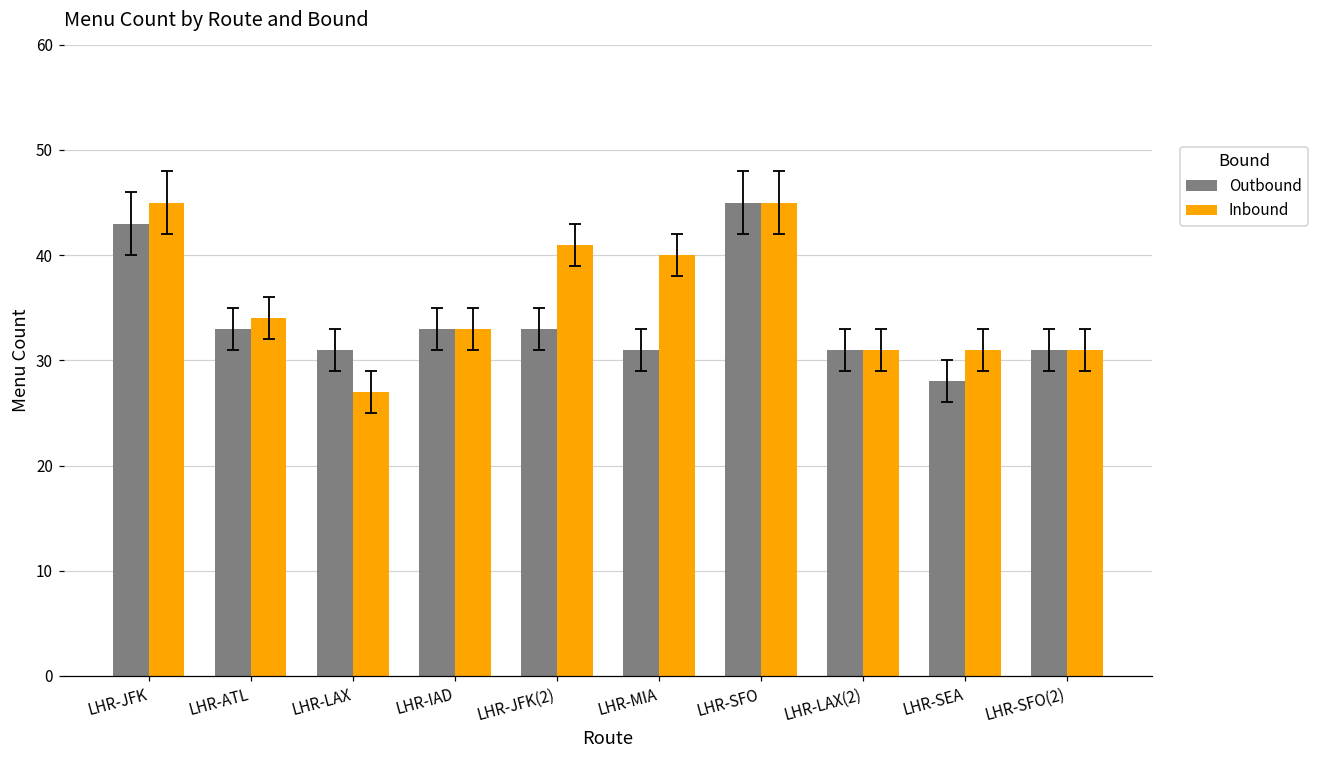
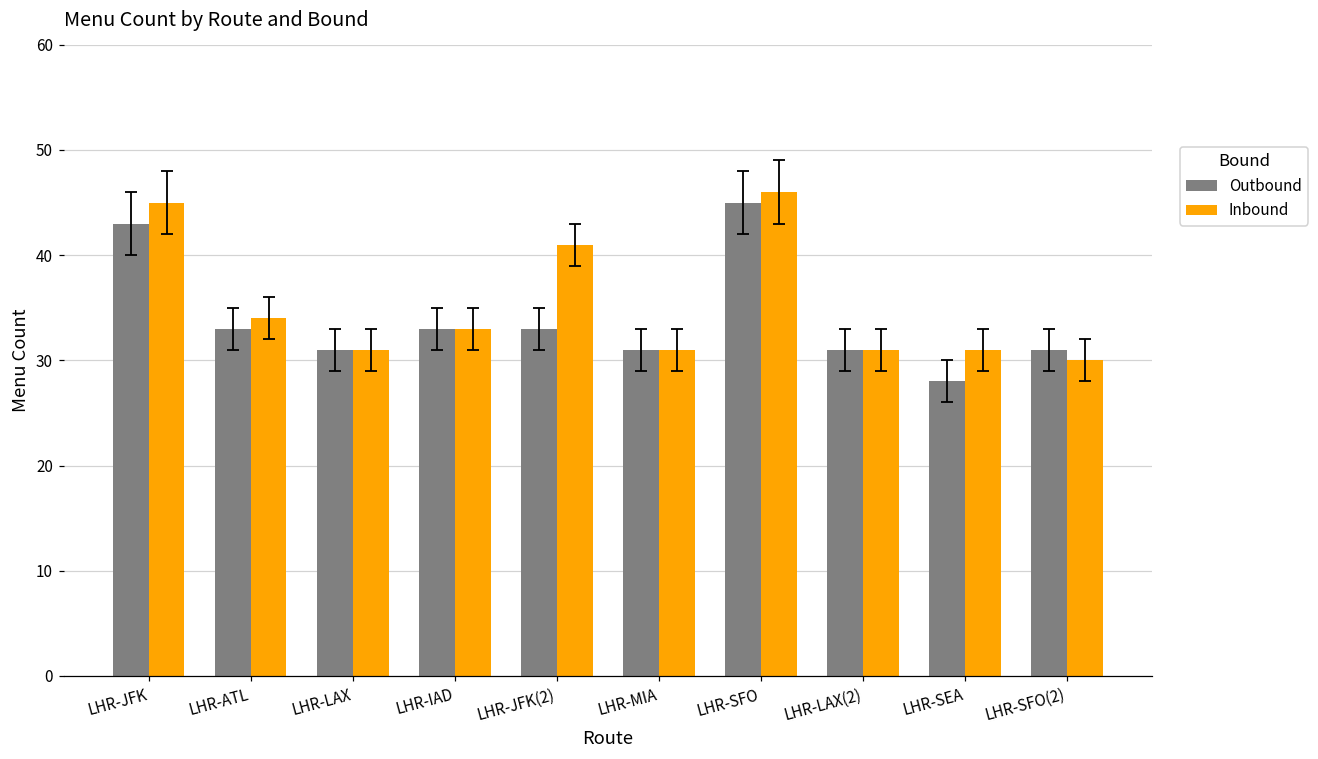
  {
    "Outbound": {
      "LHR-JFK": 43,
      "LHR-ATL": 33,
      "LHR-LAX": 31,
      "LHR-IAD": 33,
      "LHR-JFK(2)": 33,
      "LHR-MIA": 31,
      "LHR-SFO": 45,
      "LHR-LAX(2)": 31,
      "LHR-SEA": 28,
      "LHR-SFO(2)": 31
    },
    "Inbound": {
      "LHR-JFK": 45,
      "LHR-ATL": 34,
-     "LHR-LAX": 27,
+     "LHR-LAX": 31,
      "LHR-IAD": 33,
      "LHR-JFK(2)": 41,
-     "LHR-MIA": 40,
-     "LHR-SFO": 45,
+     "LHR-MIA": 31,
+     "LHR-SFO": 46,
      "LHR-LAX(2)": 31,
      "LHR-SEA": 31,
-     "LHR-SFO(2)": 31
+     "LHR-SFO(2)": 30
    }
  }
